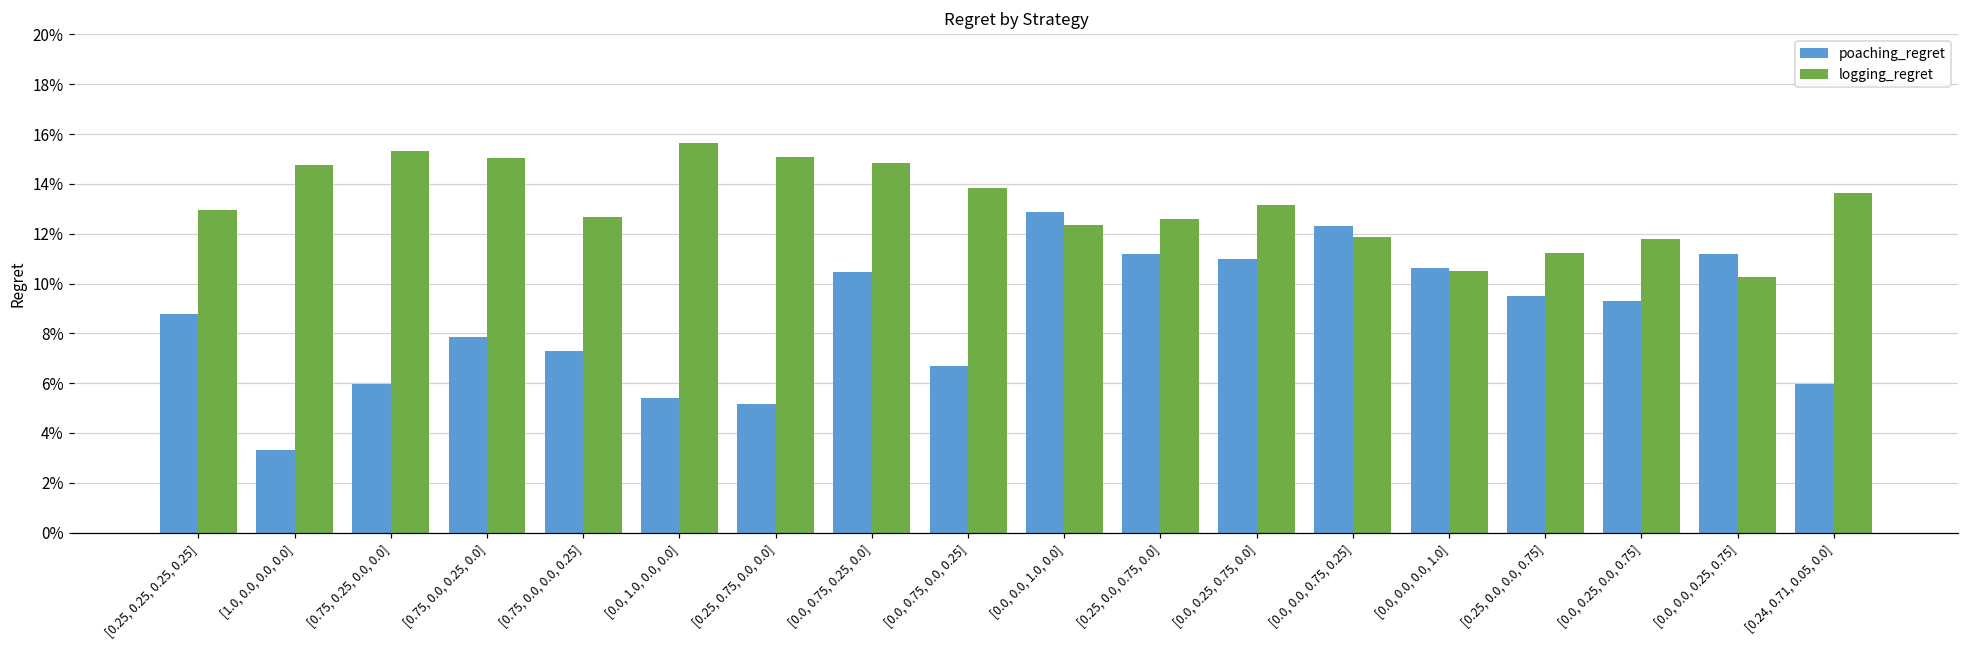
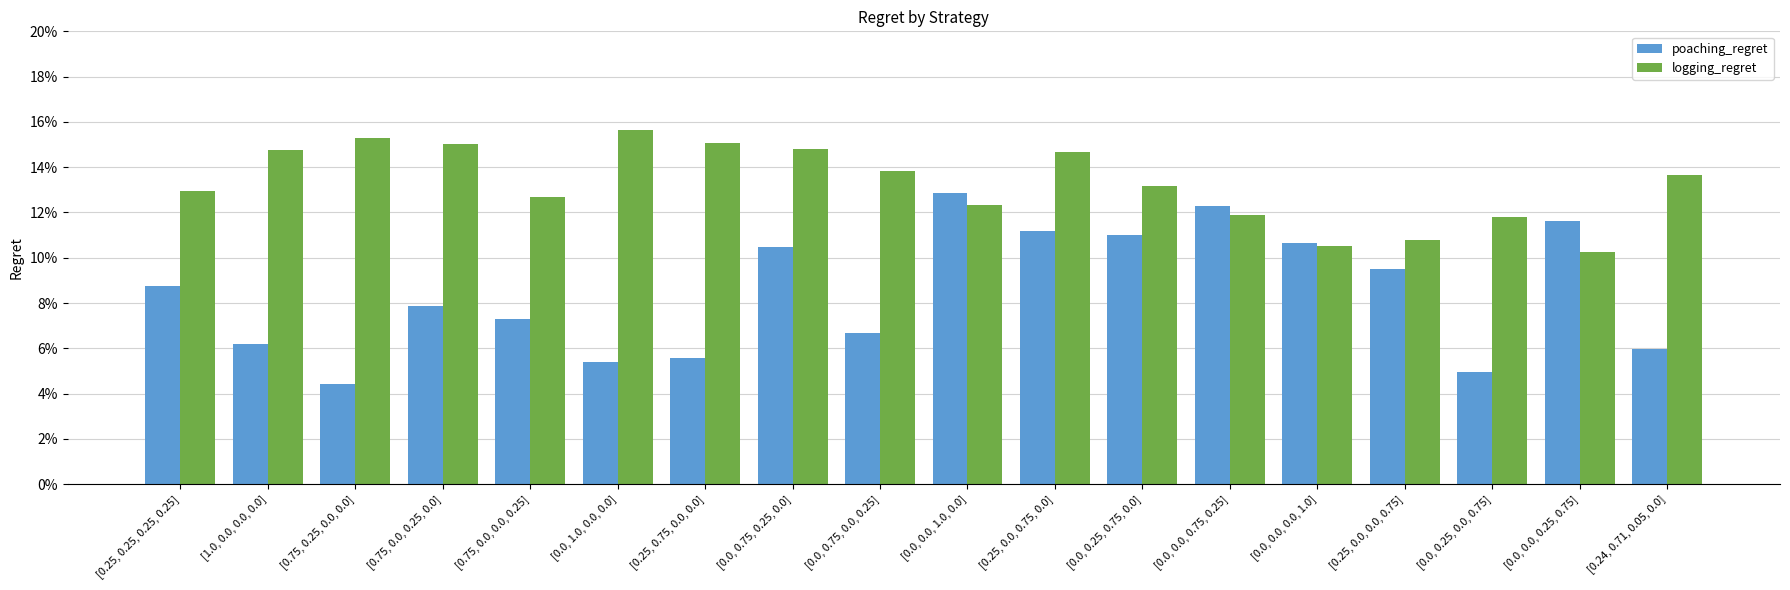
  {
    "poaching_regret": {
      "[0.25, 0.25, 0.25, 0.25]": "8.8%",
-     "[1.0, 0.0, 0.0, 0.0]": "3.3%",
-     "[0.75, 0.25, 0.0, 0.0]": "6.0%",
+     "[1.0, 0.0, 0.0, 0.0]": "6.2%",
+     "[0.75, 0.25, 0.0, 0.0]": "4.4%",
      "[0.75, 0.0, 0.25, 0.0]": "7.9%",
      "[0.75, 0.0, 0.0, 0.25]": "7.3%",
      "[0.0, 1.0, 0.0, 0.0]": "5.4%",
-     "[0.25, 0.75, 0.0, 0.0]": "5.2%",
+     "[0.25, 0.75, 0.0, 0.0]": "5.6%",
      "[0.0, 0.75, 0.25, 0.0]": "10.5%",
      "[0.0, 0.75, 0.0, 0.25]": "6.7%",
      "[0.0, 0.0, 1.0, 0.0]": "12.9%",
      "[0.25, 0.0, 0.75, 0.0]": "11.2%",
      "[0.0, 0.25, 0.75, 0.0]": "11.0%",
      "[0.0, 0.0, 0.75, 0.25]": "12.3%",
      "[0.0, 0.0, 0.0, 1.0]": "10.6%",
      "[0.25, 0.0, 0.0, 0.75]": "9.5%",
-     "[0.0, 0.25, 0.0, 0.75]": "9.3%",
-     "[0.0, 0.0, 0.25, 0.75]": "11.2%",
+     "[0.0, 0.25, 0.0, 0.75]": "5.0%",
+     "[0.0, 0.0, 0.25, 0.75]": "11.6%",
      "[0.24, 0.71, 0.05, 0.0]": "6.0%"
    },
    "logging_regret": {
      "[0.25, 0.25, 0.25, 0.25]": "13.0%",
      "[1.0, 0.0, 0.0, 0.0]": "14.8%",
      "[0.75, 0.25, 0.0, 0.0]": "15.3%",
      "[0.75, 0.0, 0.25, 0.0]": "15.0%",
      "[0.75, 0.0, 0.0, 0.25]": "12.7%",
      "[0.0, 1.0, 0.0, 0.0]": "15.6%",
      "[0.25, 0.75, 0.0, 0.0]": "15.1%",
      "[0.0, 0.75, 0.25, 0.0]": "14.8%",
      "[0.0, 0.75, 0.0, 0.25]": "13.8%",
      "[0.0, 0.0, 1.0, 0.0]": "12.3%",
-     "[0.25, 0.0, 0.75, 0.0]": "12.6%",
+     "[0.25, 0.0, 0.75, 0.0]": "14.7%",
      "[0.0, 0.25, 0.75, 0.0]": "13.2%",
      "[0.0, 0.0, 0.75, 0.25]": "11.9%",
      "[0.0, 0.0, 0.0, 1.0]": "10.5%",
-     "[0.25, 0.0, 0.0, 0.75]": "11.2%",
+     "[0.25, 0.0, 0.0, 0.75]": "10.8%",
      "[0.0, 0.25, 0.0, 0.75]": "11.8%",
      "[0.0, 0.0, 0.25, 0.75]": "10.2%",
      "[0.24, 0.71, 0.05, 0.0]": "13.6%"
    }
  }
